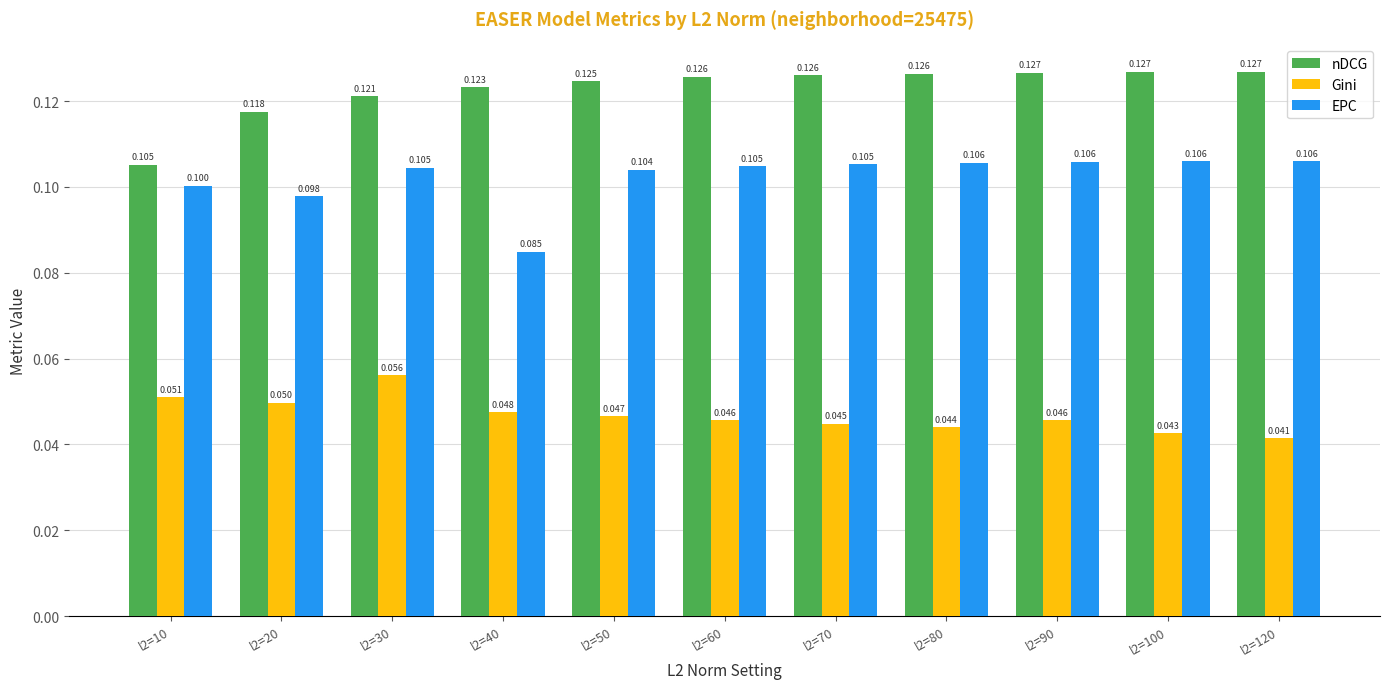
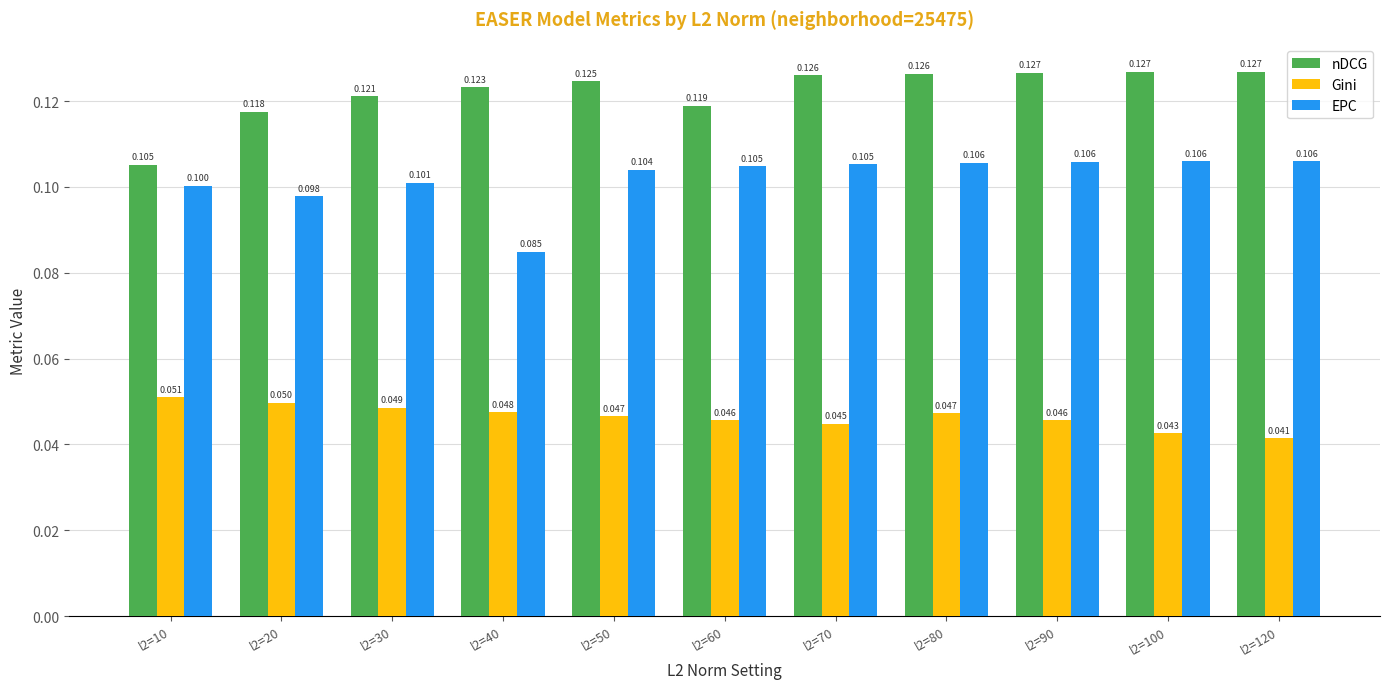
  {
    "nDCG": {
      "l2=10": 0.105,
      "l2=20": 0.118,
      "l2=30": 0.121,
      "l2=40": 0.123,
      "l2=50": 0.125,
-     "l2=60": 0.126,
+     "l2=60": 0.119,
      "l2=70": 0.126,
      "l2=80": 0.126,
      "l2=90": 0.127,
      "l2=100": 0.127,
      "l2=120": 0.127
    },
    "Gini": {
      "l2=10": 0.051,
      "l2=20": 0.050,
-     "l2=30": 0.056,
+     "l2=30": 0.049,
      "l2=40": 0.048,
      "l2=50": 0.047,
      "l2=60": 0.046,
      "l2=70": 0.045,
-     "l2=80": 0.044,
+     "l2=80": 0.047,
      "l2=90": 0.046,
      "l2=100": 0.043,
      "l2=120": 0.041
    },
    "EPC": {
      "l2=10": 0.100,
      "l2=20": 0.098,
-     "l2=30": 0.105,
+     "l2=30": 0.101,
      "l2=40": 0.085,
      "l2=50": 0.104,
      "l2=60": 0.105,
      "l2=70": 0.105,
      "l2=80": 0.106,
      "l2=90": 0.106,
      "l2=100": 0.106,
      "l2=120": 0.106
    }
  }
